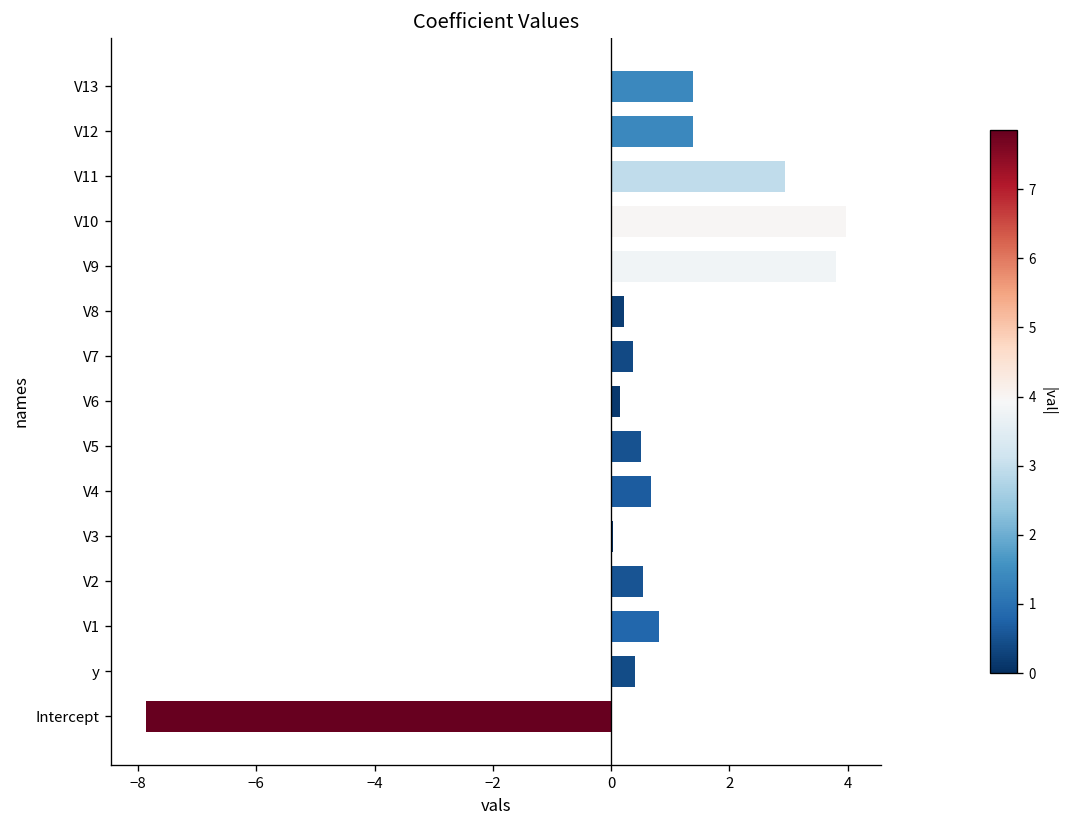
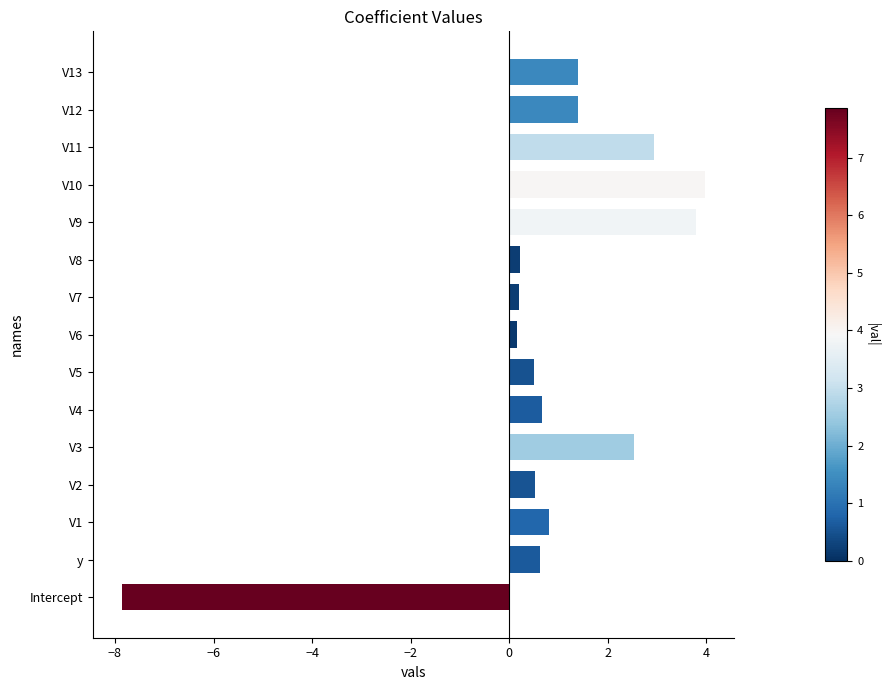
  {
    "V13": 1.4,
    "V12": 1.4,
    "V11": 2.9,
    "V10": 4.0,
    "V9": 3.8,
    "V8": 0.2,
-   "V7": 0.4,
+   "V7": 0.2,
    "V6": 0.1,
    "V5": 0.5,
    "V4": 0.7,
-   "V3": 0.0,
+   "V3": 2.5,
    "V2": 0.5,
    "V1": 0.8,
-   "y": 0.4,
+   "y": 0.6,
    "Intercept": -7.9
  }
